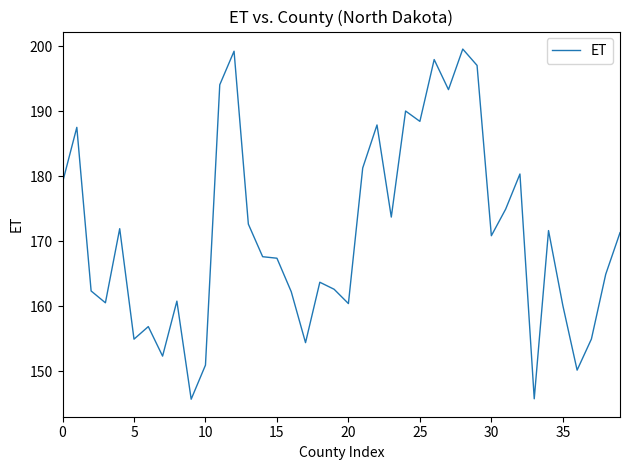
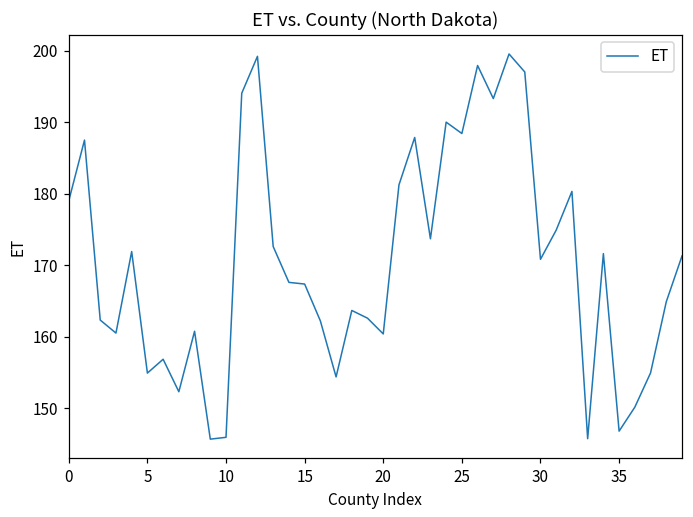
  {
    "0": 179,
    "5": 155,
-   "10": 151,
+   "10": 146,
    "15": 167,
    "20": 160,
    "25": 188,
    "30": 171,
-   "35": 160
+   "35": 147
  }
